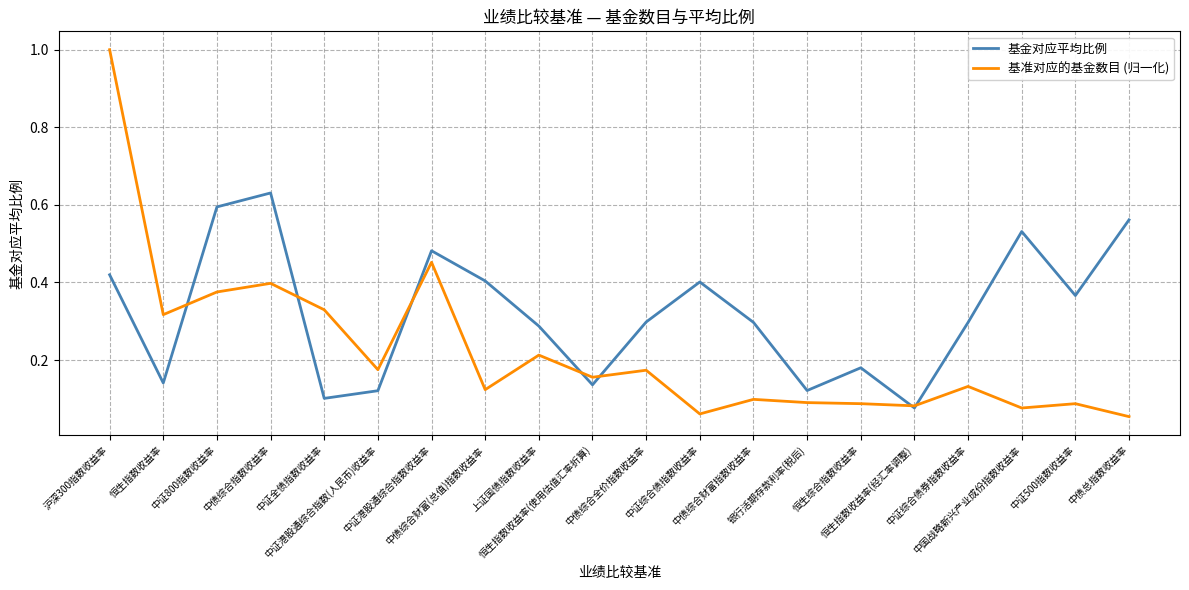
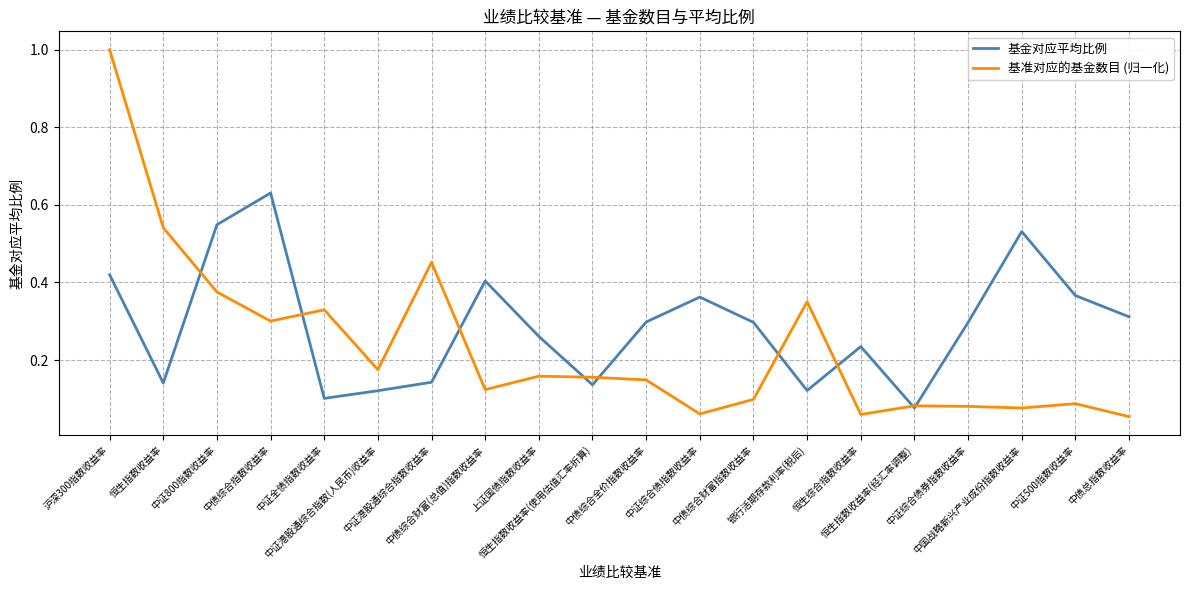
  {
    "基金对应平均比例": {
      "沪深300指数收益率": 0.42,
      "恒生指数收益率": 0.14,
-     "中证800指数收益率": 0.59,
+     "中证800指数收益率": 0.55,
      "中债综合指数收益率": 0.63,
      "中证全债指数收益率": 0.10,
      "中证港股通综合指数(人民币)收益率": 0.12,
-     "中证港股通综合指数收益率": 0.48,
+     "中证港股通综合指数收益率": 0.14,
      "中债综合财富(总值)指数收益率": 0.40,
-     "上证国债指数收益率": 0.29,
+     "上证国债指数收益率": 0.26,
      "恒生指数收益率(使用估值汇率折算)": 0.14,
      "中债综合全价指数收益率": 0.30,
-     "中证综合债指数收益率": 0.40,
+     "中证综合债指数收益率": 0.36,
      "中债综合财富指数收益率": 0.30,
      "银行活期存款利率(税后)": 0.12,
-     "恒生综合指数收益率": 0.18,
+     "恒生综合指数收益率": 0.23,
      "中证综合债券指数收益率": 0.30,
      "中国战略新兴产业成份指数收益率": 0.53,
      "中证500指数收益率": 0.37,
-     "中债总指数收益率": 0.56
+     "中债总指数收益率": 0.31
    },
    "基准对应的基金数目 (归一化)": {
      "沪深300指数收益率": 1.00,
-     "恒生指数收益率": 0.32,
+     "恒生指数收益率": 0.54,
      "中证800指数收益率": 0.38,
-     "中债综合指数收益率": 0.40,
+     "中债综合指数收益率": 0.30,
      "中证全债指数收益率": 0.33,
      "中证港股通综合指数(人民币)收益率": 0.18,
      "中证港股通综合指数收益率": 0.45,
      "中债综合财富(总值)指数收益率": 0.12,
-     "上证国债指数收益率": 0.21,
+     "上证国债指数收益率": 0.16,
      "恒生指数收益率(使用估值汇率折算)": 0.16,
-     "中债综合全价指数收益率": 0.17,
+     "中债综合全价指数收益率": 0.15,
      "中证综合债指数收益率": 0.06,
      "中债综合财富指数收益率": 0.10,
-     "银行活期存款利率(税后)": 0.09,
-     "恒生综合指数收益率": 0.09,
-     "中证综合债券指数收益率": 0.13,
+     "银行活期存款利率(税后)": 0.35,
+     "恒生综合指数收益率": 0.06,
+     "中证综合债券指数收益率": 0.08,
      "中国战略新兴产业成份指数收益率": 0.08,
      "中证500指数收益率": 0.09,
      "中债总指数收益率": 0.05
    }
  }
